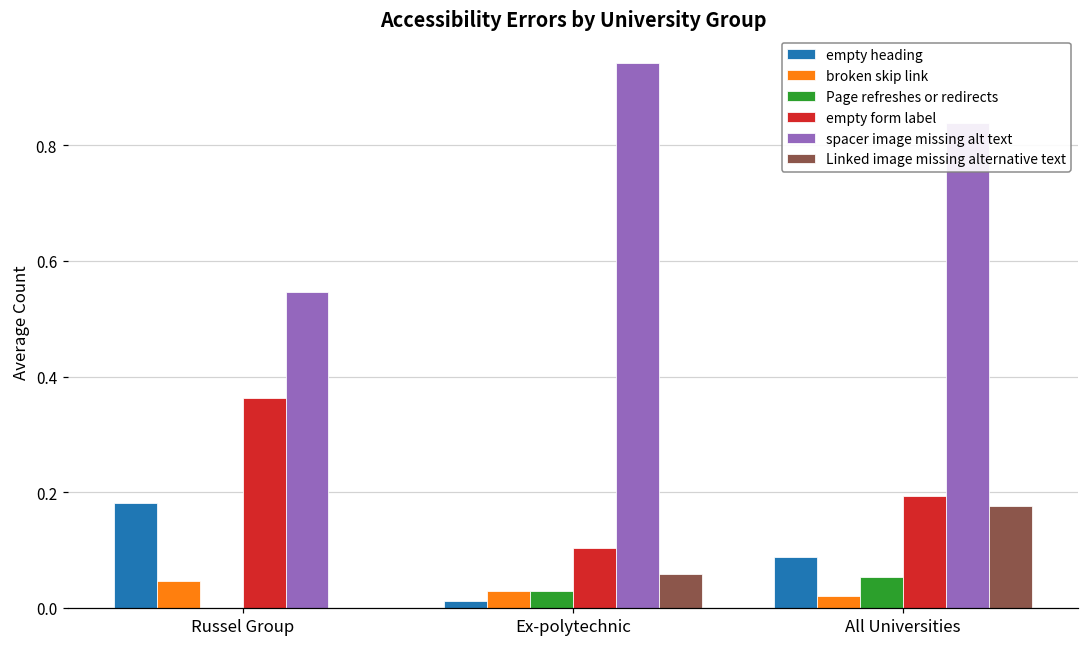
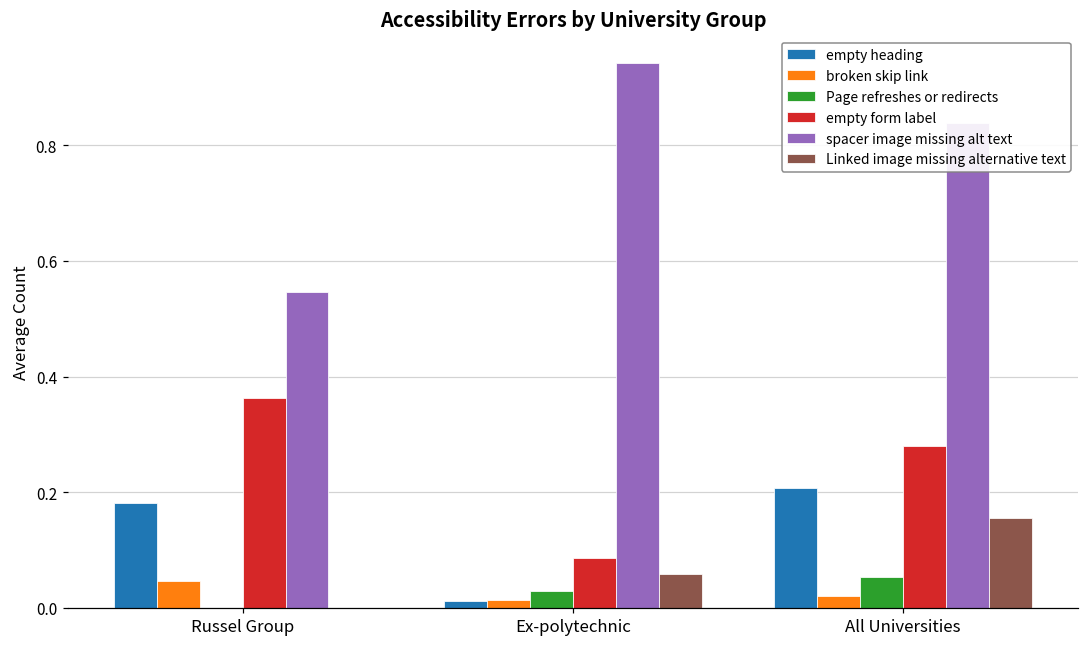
  {
    "empty heading": {
      "Russel Group": 0.18,
      "Ex-polytechnic": 0.01,
-     "All Universities": 0.09
+     "All Universities": 0.21
    },
    "broken skip link": {
      "Russel Group": 0.05,
-     "Ex-polytechnic": 0.03,
+     "Ex-polytechnic": 0.01,
      "All Universities": 0.02
    },
    "Page refreshes or redirects": {
      "Russel Group": 0.00,
      "Ex-polytechnic": 0.03,
      "All Universities": 0.05
    },
    "empty form label": {
      "Russel Group": 0.36,
-     "Ex-polytechnic": 0.10,
-     "All Universities": 0.19
+     "Ex-polytechnic": 0.09,
+     "All Universities": 0.28
    },
    "spacer image missing alt text": {
      "Russel Group": 0.55,
      "Ex-polytechnic": 0.94
    },
    "Linked image missing alternative text": {
      "Russel Group": 0.00,
      "Ex-polytechnic": 0.06,
-     "All Universities": 0.18
+     "All Universities": 0.15
    }
  }
